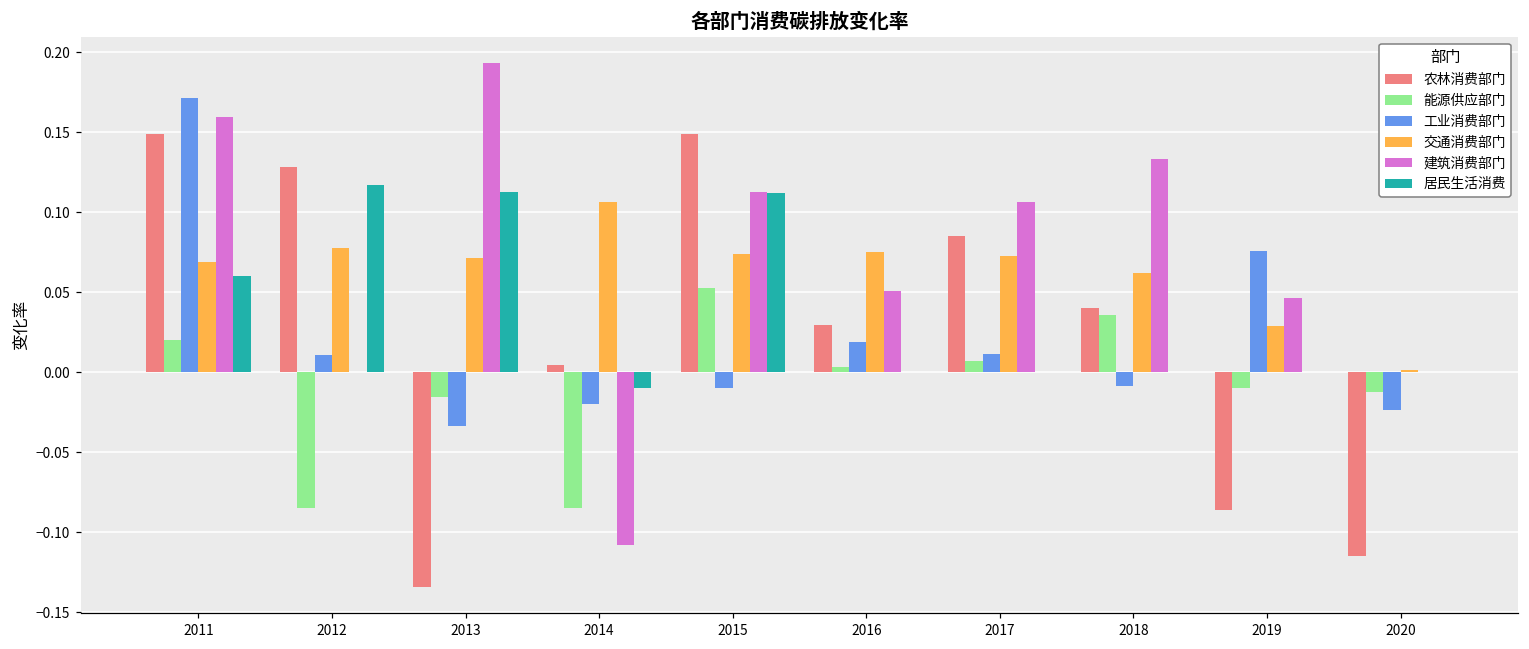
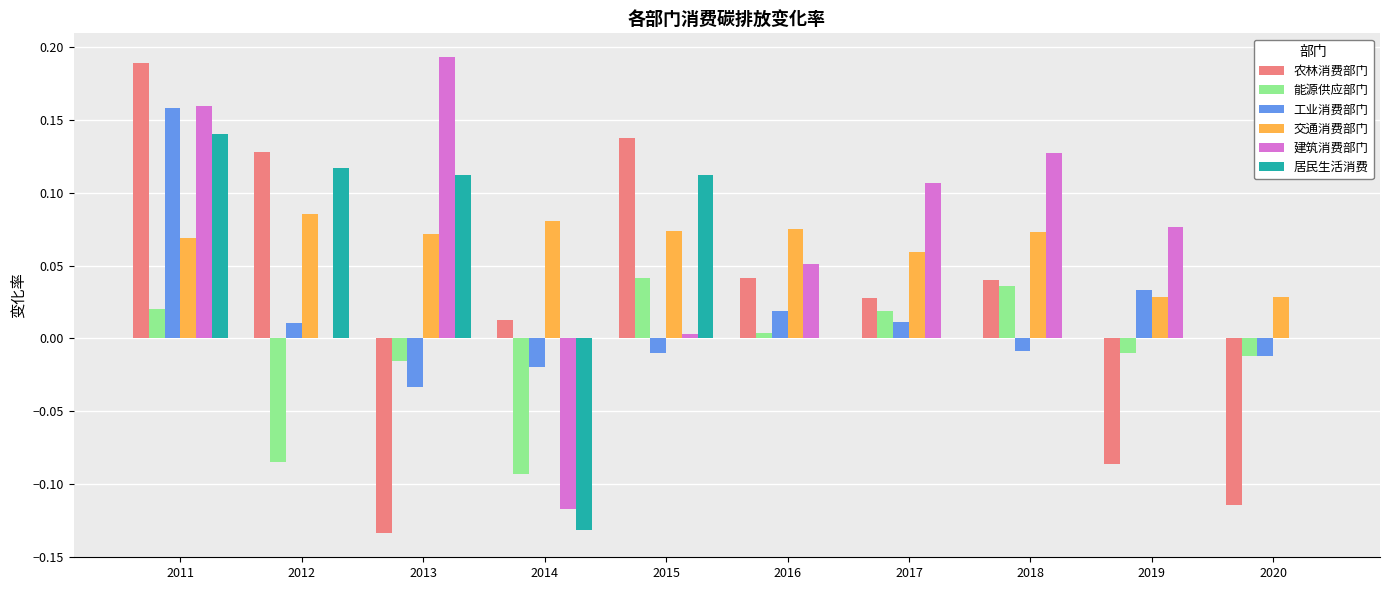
  {
    "农林消费部门": {
-     "2011": 0.149,
+     "2011": 0.190,
      "2012": 0.128,
      "2013": -0.134,
-     "2014": 0.005,
-     "2015": 0.149,
-     "2016": 0.030,
-     "2017": 0.085,
+     "2014": 0.012,
+     "2015": 0.138,
+     "2016": 0.041,
+     "2017": 0.028,
      "2018": 0.040,
      "2019": -0.086,
      "2020": -0.115
    },
    "能源供应部门": {
      "2011": 0.020,
      "2012": -0.085,
      "2013": -0.016,
-     "2014": -0.085,
-     "2015": 0.053,
+     "2014": -0.093,
+     "2015": 0.041,
      "2016": 0.003,
-     "2017": 0.007,
+     "2017": 0.019,
      "2018": 0.036,
      "2019": -0.010,
      "2020": -0.012
    },
    "工业消费部门": {
-     "2011": 0.171,
+     "2011": 0.159,
      "2012": 0.011,
      "2013": -0.034,
      "2014": -0.020,
      "2015": -0.010,
      "2016": 0.019,
      "2017": 0.011,
      "2018": -0.009,
-     "2019": 0.076,
-     "2020": -0.024
+     "2019": 0.033,
+     "2020": -0.012
    },
    "交通消费部门": {
      "2011": 0.069,
-     "2012": 0.078,
+     "2012": 0.086,
      "2013": 0.072,
-     "2014": 0.107,
+     "2014": 0.080,
      "2015": 0.074,
      "2016": 0.075,
-     "2017": 0.072,
-     "2018": 0.062,
+     "2017": 0.059,
+     "2018": 0.073,
      "2019": 0.029,
-     "2020": 0.001
+     "2020": 0.028
    },
    "建筑消费部门": {
      "2011": 0.160,
      "2012": 0.000,
      "2013": 0.193,
-     "2014": -0.108,
-     "2015": 0.113,
+     "2014": -0.117,
+     "2015": 0.003,
      "2016": 0.051,
      "2017": 0.107,
-     "2018": 0.133,
-     "2019": 0.047,
+     "2018": 0.127,
+     "2019": 0.076,
      "2020": 0.000
    },
    "居民生活消费": {
-     "2011": 0.060,
+     "2011": 0.141,
      "2012": 0.117,
      "2013": 0.113,
-     "2014": -0.010,
+     "2014": -0.131,
      "2015": 0.112,
      "2016": 0.000,
      "2017": 0.000,
      "2018": 0.000,
      "2019": 0.000,
      "2020": 0.000
    }
  }
